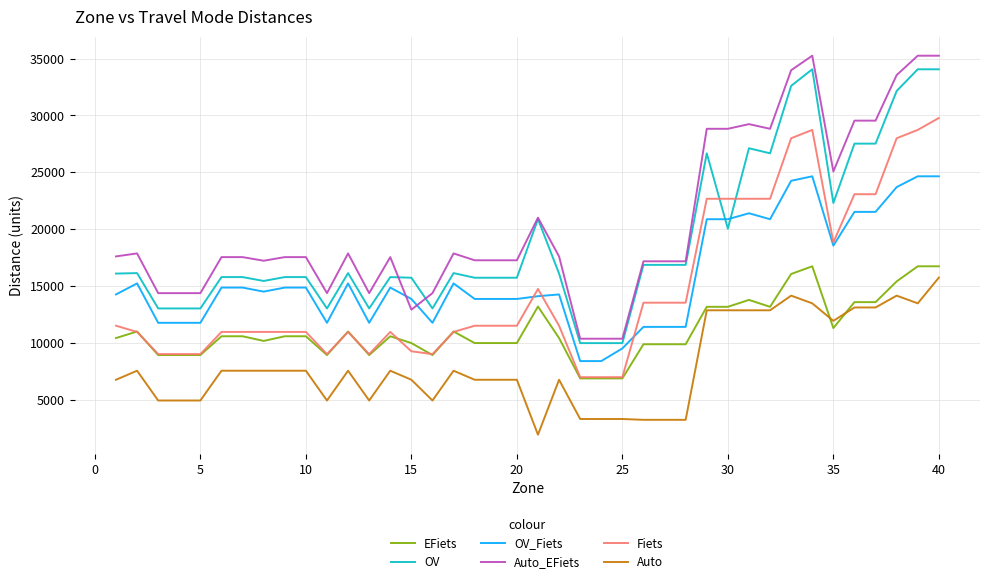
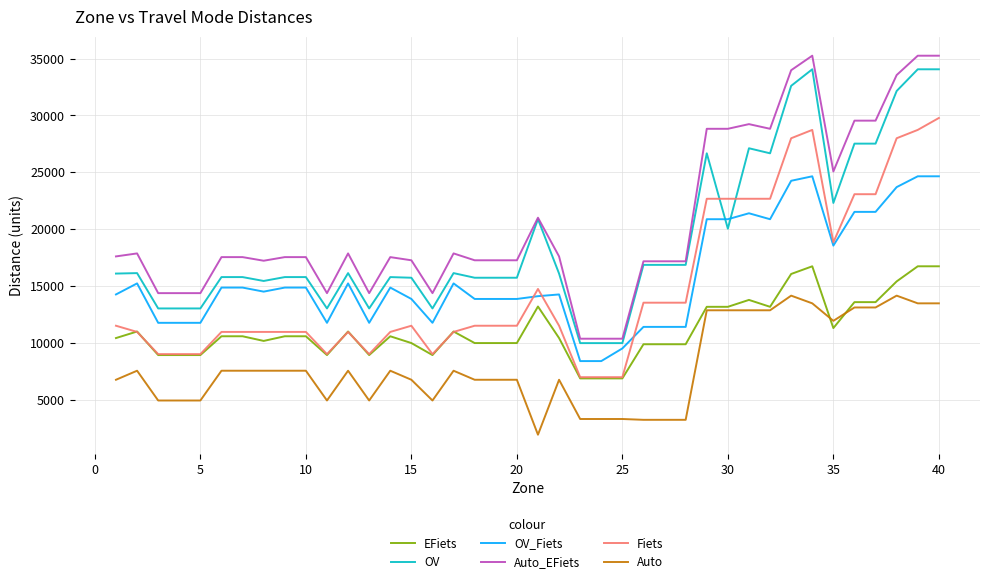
  {
    "EFiets": {
      "10": 10600,
      "15": 10000,
      "20": 10000,
      "30": 13200,
      "35": 11300,
      "40": 16700
    },
    "OV": {
      "5": 13000,
      "10": 15800,
      "15": 15700,
      "20": 15700,
      "25": 10000,
      "30": 20000,
      "35": 22300,
      "40": 34100
    },
    "OV_Fiets": {
      "5": 11800,
      "10": 14900,
      "15": 13900,
      "20": 13900,
      "25": 9500,
      "30": 20900,
      "35": 18500,
      "40": 24600
    },
    "Auto_EFiets": {
      "5": 14400,
      "10": 17500,
-     "15": 12900,
+     "15": 17300,
      "20": 17300,
      "25": 10400,
      "30": 28800,
      "35": 25100,
      "40": 35300
    },
    "Fiets": {
      "10": 11000,
-     "15": 9200,
+     "15": 11500,
      "20": 11500,
      "30": 22700,
      "35": 18800,
      "40": 29800
    },
    "Auto": {
      "5": 4900,
      "10": 7500,
      "15": 6700,
      "20": 6700,
      "25": 3300,
      "30": 12900,
      "35": 11900,
-     "40": 15700
+     "40": 13500
    }
  }
